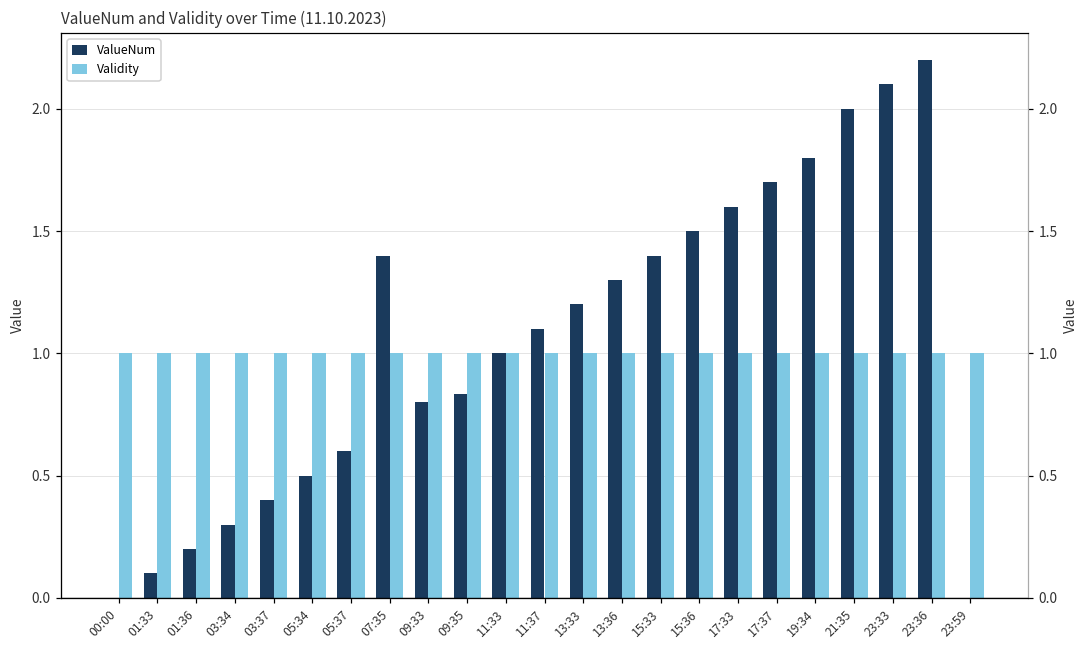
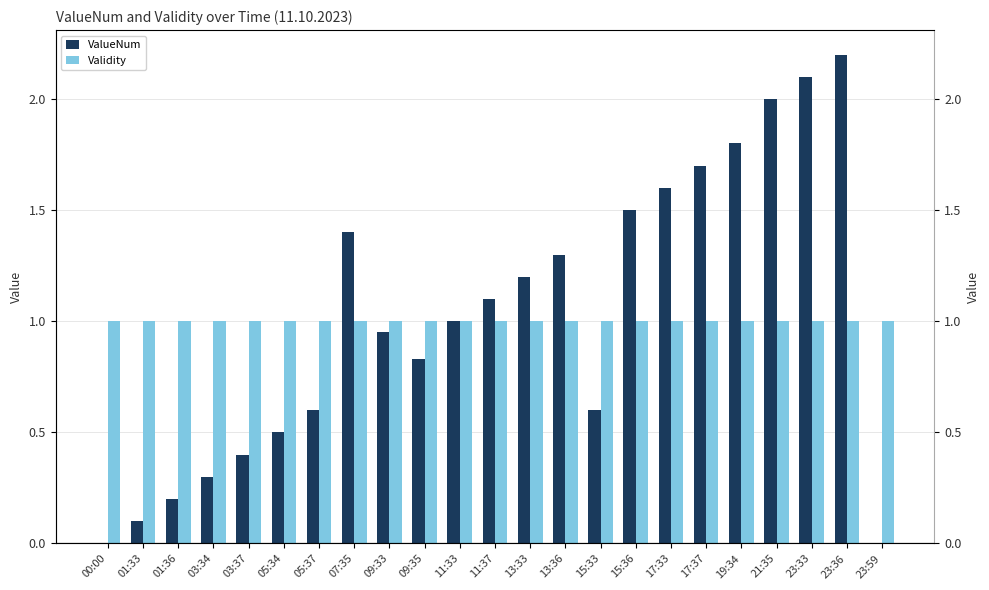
  {
    "ValueNum": {
      "00:00": 0.00,
      "01:33": 0.10,
      "01:36": 0.20,
      "03:34": 0.30,
      "03:37": 0.40,
      "05:34": 0.50,
      "05:37": 0.60,
      "07:35": 1.40,
-     "09:33": 0.80,
+     "09:33": 0.95,
      "09:35": 0.83,
      "11:33": 1.00,
      "11:37": 1.10,
      "13:33": 1.20,
      "13:36": 1.30,
-     "15:33": 1.4,
+     "15:33": 0.6,
      "15:36": 1.50,
      "17:33": 1.60,
      "17:37": 1.70,
      "19:34": 1.80,
      "21:35": 2.00,
      "23:33": 2.10,
      "23:36": 2.20,
      "23:59": 0.00
    },
    "Validity": {
      "00:00": 1.00,
      "01:33": 1.00,
      "01:36": 1.00,
      "03:34": 1.00,
      "03:37": 1.00,
      "05:34": 1.00,
      "05:37": 1.00,
      "07:35": 1.00,
      "09:33": 1.00,
      "09:35": 1.00,
      "11:33": 1.00,
      "11:37": 1.00,
      "13:33": 1.00,
      "13:36": 1.00,
      "15:33": 1.00,
      "15:36": 1.00,
      "17:33": 1.00,
      "17:37": 1.00,
      "19:34": 1.00,
      "21:35": 1.00,
      "23:33": 1.00,
      "23:36": 1.00,
      "23:59": 1.00
    }
  }
